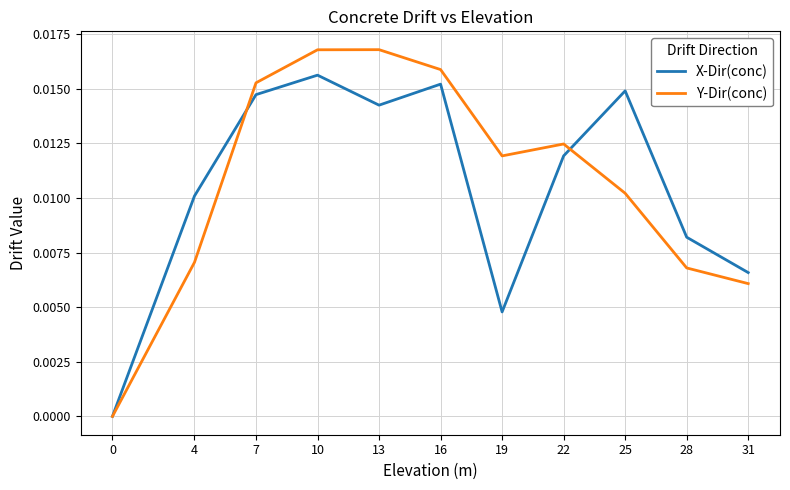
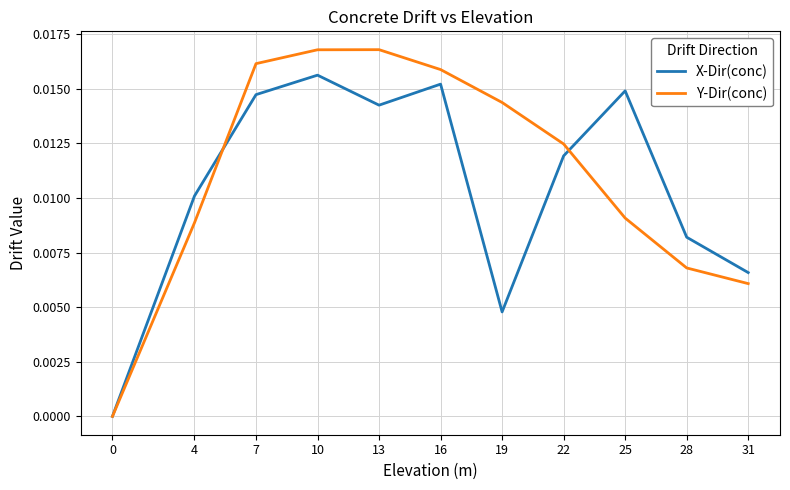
  {
    "X-Dir(conc)": {
      "4": 0.0101,
      "7": 0.0147,
      "10": 0.0156,
      "13": 0.0143,
      "16": 0.0152,
      "19": 0.0048,
      "22": 0.0119,
      "25": 0.0149,
      "28": 0.0082,
      "31": 0.0066
    },
    "Y-Dir(conc)": {
-     "4": 0.0071,
-     "7": 0.0153,
+     "4": 0.0089,
+     "7": 0.0162,
      "10": 0.0168,
      "13": 0.0168,
      "16": 0.0159,
-     "19": 0.0119,
+     "19": 0.0144,
      "22": 0.0125,
-     "25": 0.0102,
+     "25": 0.0091,
      "28": 0.0068,
      "31": 0.0061
    }
  }
